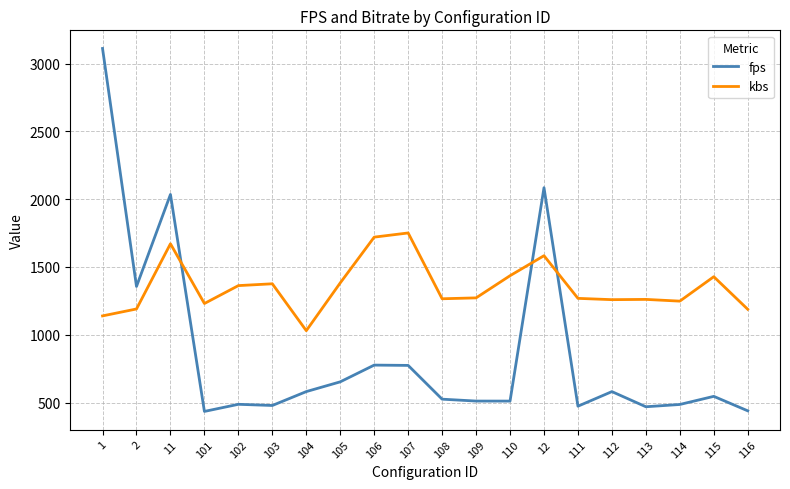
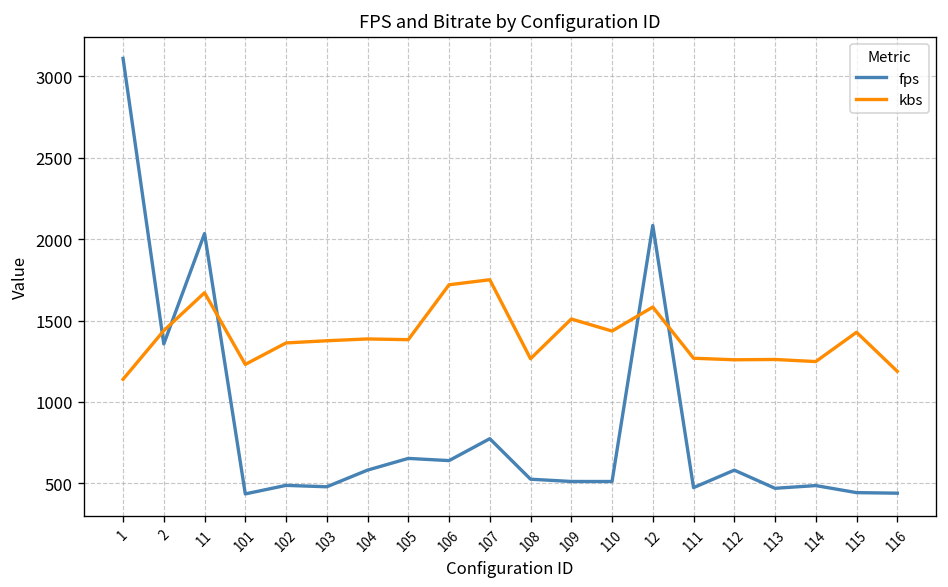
  {
    "fps": {
      "1": 3110,
      "2": 1360,
      "11": 2030,
      "101": 430,
      "102": 490,
      "103": 480,
      "104": 580,
      "105": 650,
-     "106": 780,
+     "106": 640,
      "107": 770,
      "108": 530,
      "109": 510,
      "110": 510,
      "12": 2080,
      "111": 470,
      "112": 580,
      "113": 470,
      "114": 490,
-     "115": 550,
+     "115": 440,
      "116": 440
    },
    "kbs": {
      "1": 1140,
-     "2": 1190,
+     "2": 1440,
      "11": 1670,
      "101": 1230,
      "102": 1360,
      "103": 1380,
-     "104": 1030,
+     "104": 1390,
      "105": 1380,
      "106": 1720,
      "107": 1750,
      "108": 1270,
-     "109": 1270,
+     "109": 1510,
      "110": 1440,
      "12": 1580,
      "111": 1270,
      "112": 1260,
      "113": 1260,
      "114": 1250,
      "115": 1430,
      "116": 1190
    }
  }
